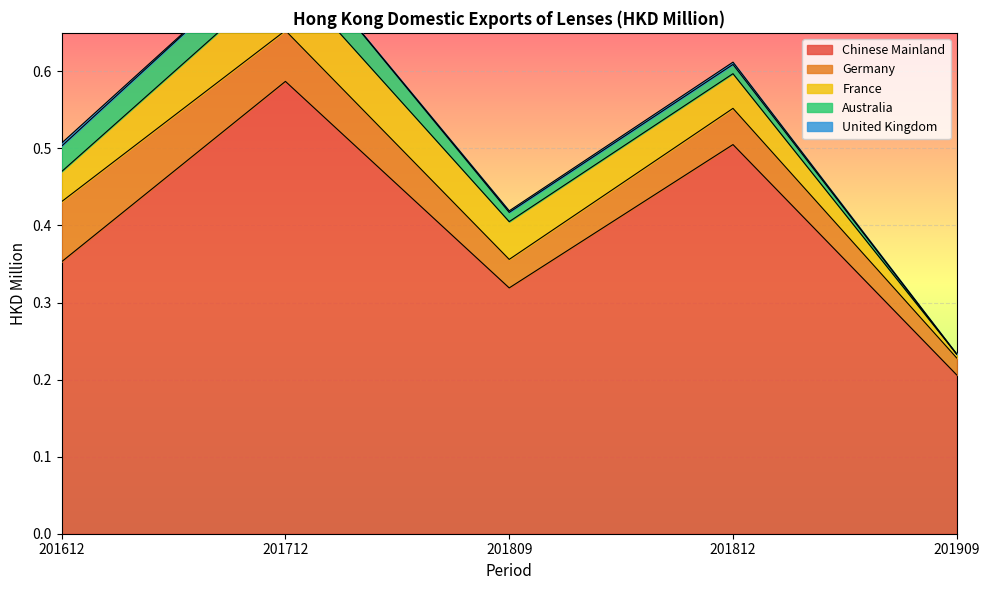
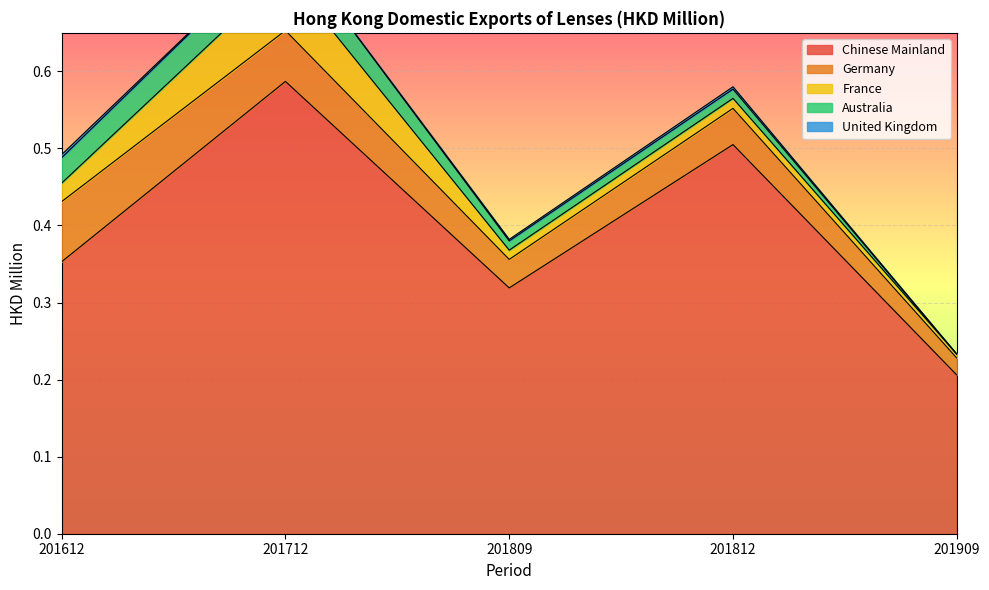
  {
    "France": {
-     "201612": 0.04,
-     "201809": 0.05,
-     "201812": 0.05
+     "201612": 0.02,
+     "201809": 0.01,
+     "201812": 0.01
    },
    "Australia": {
      "201612": 0.03
    },
    "United Kingdom": {
      "201612": 0.00
    }
  }
